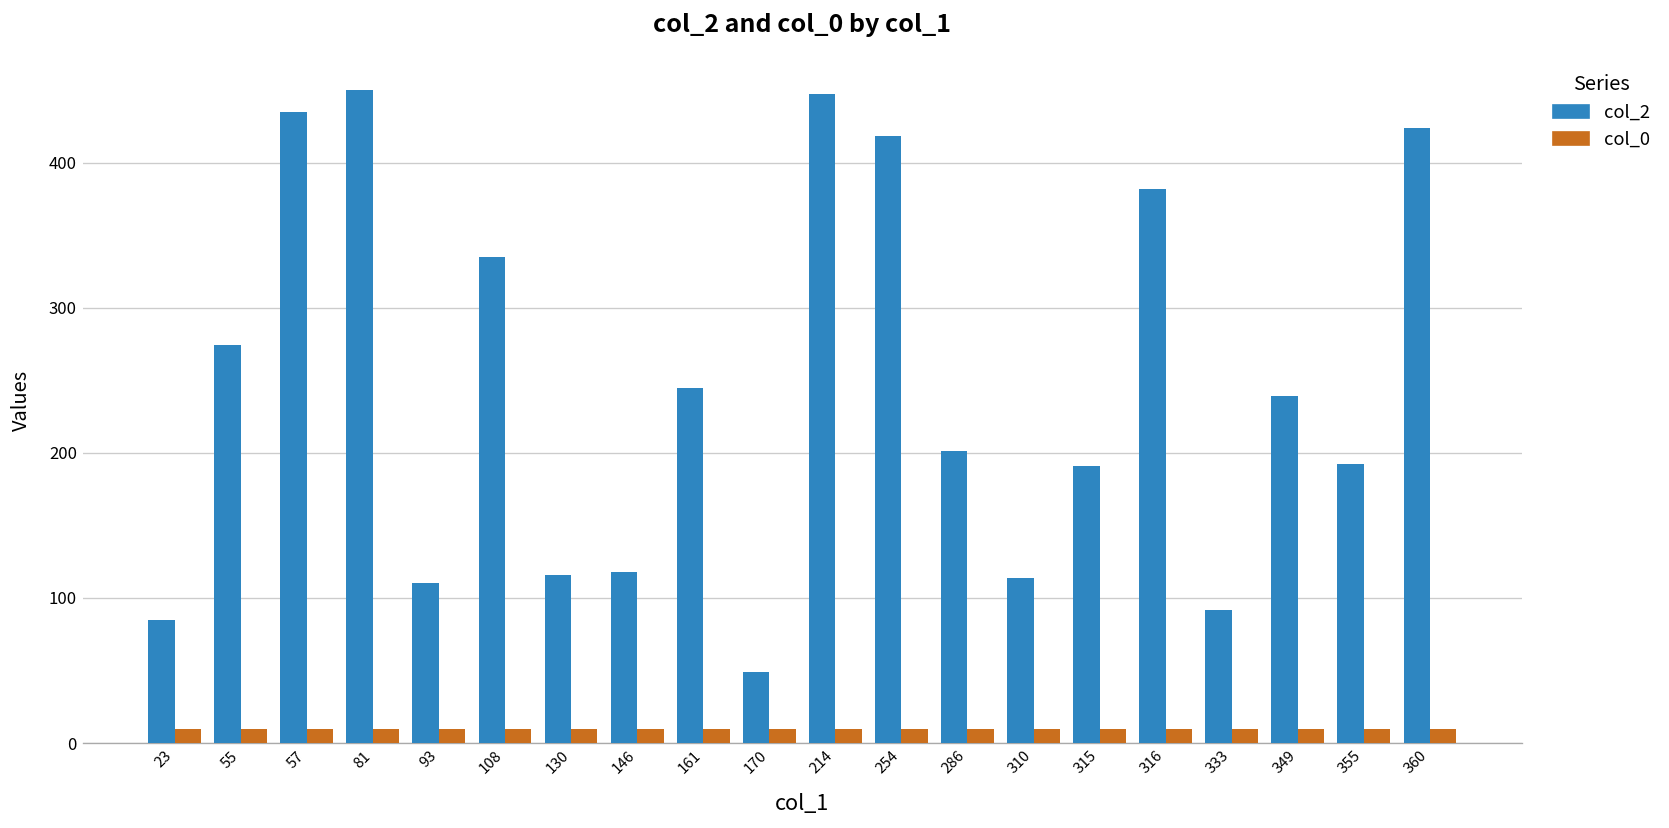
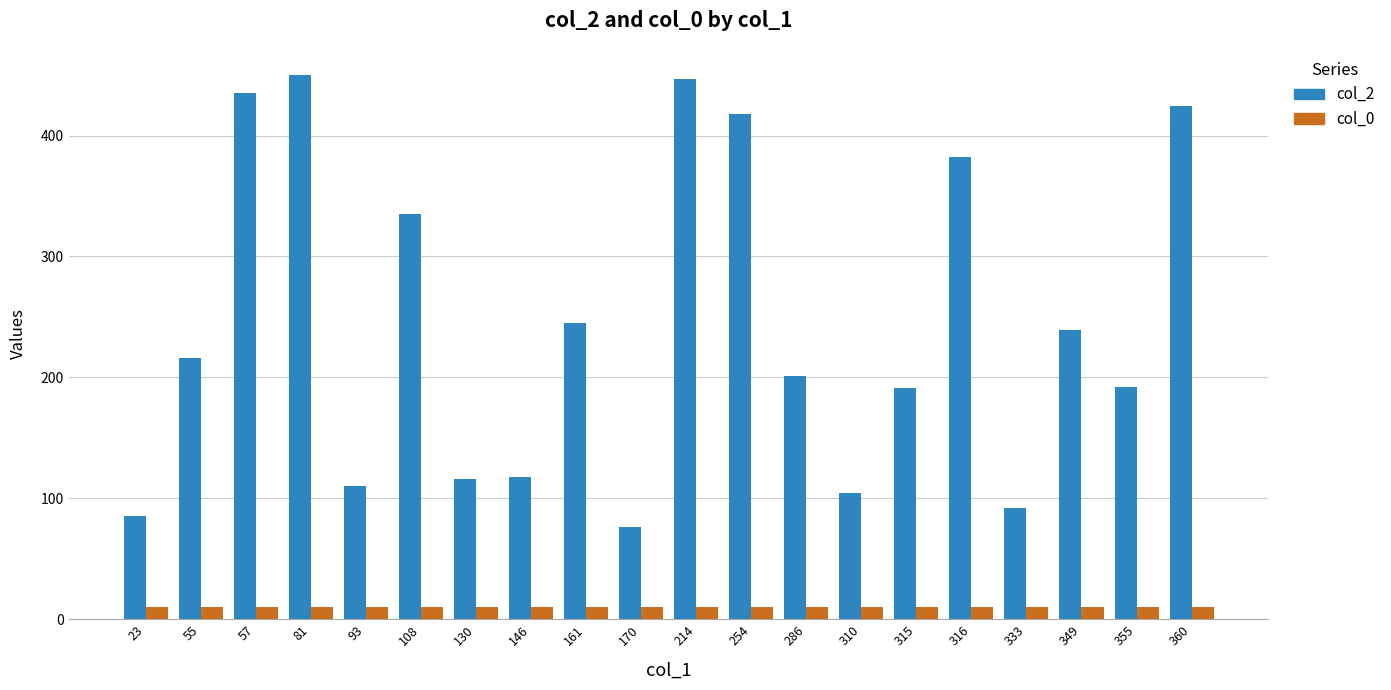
  {
    "col_2": {
      "23": 85,
-     "55": 274,
+     "55": 216,
      "57": 435,
      "81": 450,
      "93": 110,
      "108": 335,
      "130": 116,
      "146": 118,
      "161": 245,
-     "170": 49,
+     "170": 76,
      "214": 447,
      "254": 418,
      "286": 201,
-     "310": 114,
+     "310": 104,
      "315": 191,
      "316": 382,
      "333": 92,
      "349": 239,
      "355": 192,
      "360": 424
    },
    "col_0": {
      "23": 10,
      "55": 10,
      "57": 10,
      "81": 10,
      "93": 10,
      "108": 10,
      "130": 10,
      "146": 10,
      "161": 10,
      "170": 10,
      "214": 10,
      "254": 10,
      "286": 10,
      "310": 10,
      "315": 10,
      "316": 10,
      "333": 10,
      "349": 10,
      "355": 10,
      "360": 10
    }
  }
